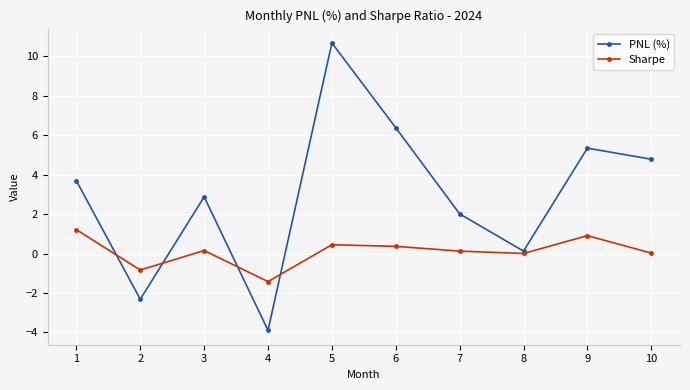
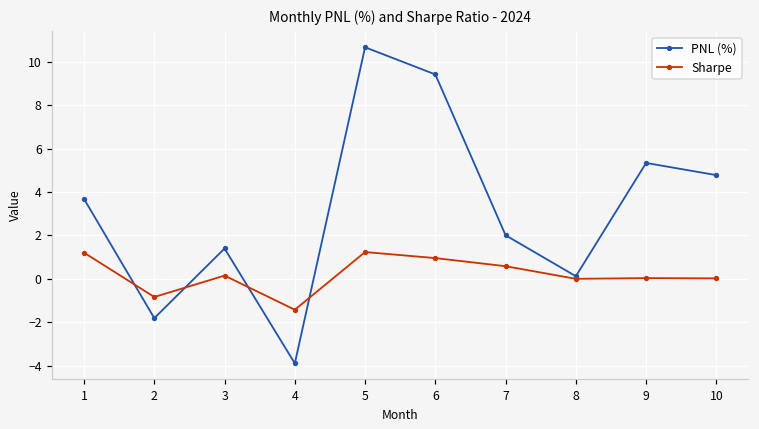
  {
    "PNL (%)": {
      "1": 3.7,
-     "2": -2.3,
-     "3": 2.9,
+     "2": -1.8,
+     "3": 1.4,
      "4": -3.9,
      "5": 10.7,
-     "6": 6.4,
+     "6": 9.4,
      "7": 2.0,
      "9": 5.3,
      "10": 4.8
    },
    "Sharpe": {
      "1": 1.2,
      "2": -0.8,
      "3": 0.2,
      "4": -1.4,
-     "5": 0.4,
-     "6": 0.4,
-     "7": 0.1,
-     "9": 0.9,
+     "5": 1.2,
+     "6": 1.0,
+     "7": 0.6,
+     "9": 0.0,
      "10": 0.0
    }
  }
